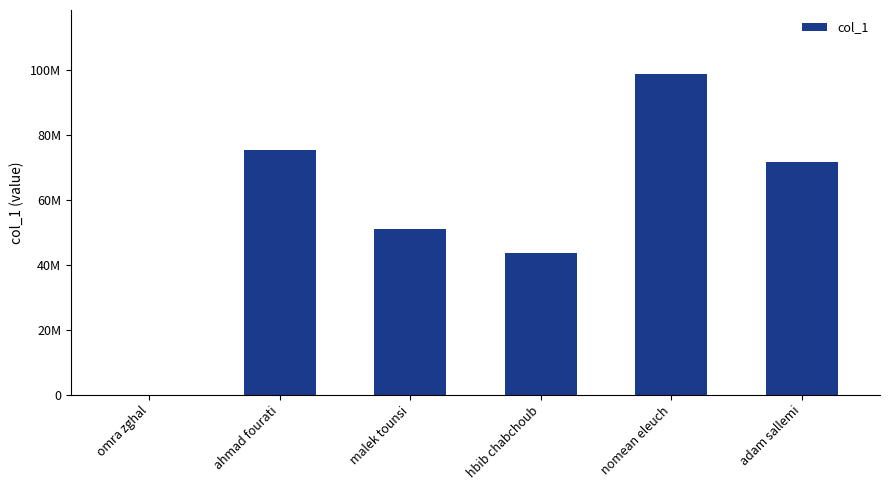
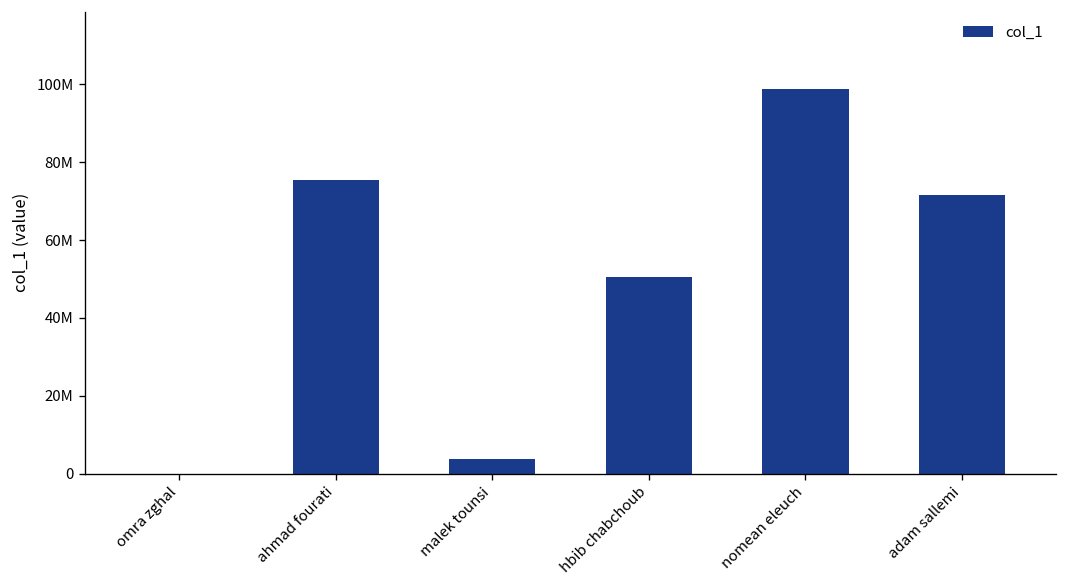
  {
    "omra zghal": 0,
    "ahmad fourati": 75000000,
-   "malek tounsi": 51000000,
-   "hbib chabchoub": 44000000,
+   "malek tounsi": 4000000,
+   "hbib chabchoub": 51000000,
    "nomean eleuch": 99000000,
    "adam sallemi": 72000000
  }
